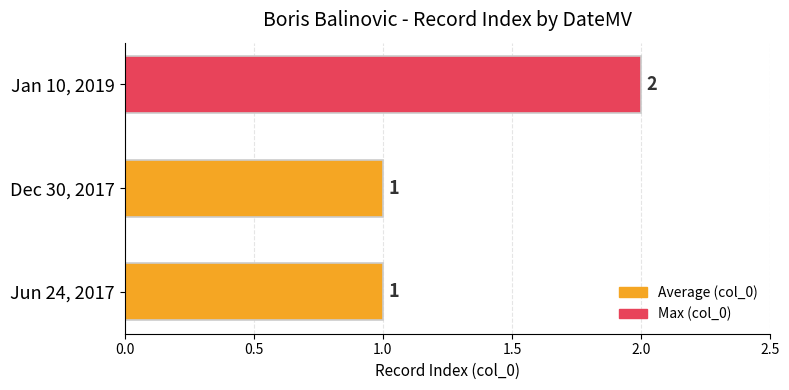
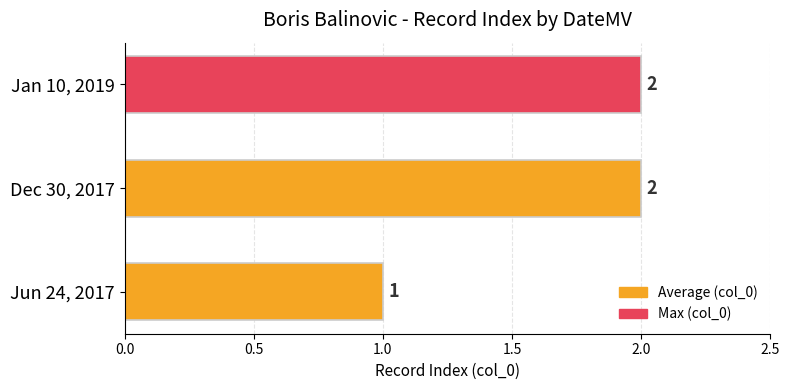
  {
    "Jan 10, 2019": 2,
-   "Dec 30, 2017": 1,
+   "Dec 30, 2017": 2,
    "Jun 24, 2017": 1
  }
